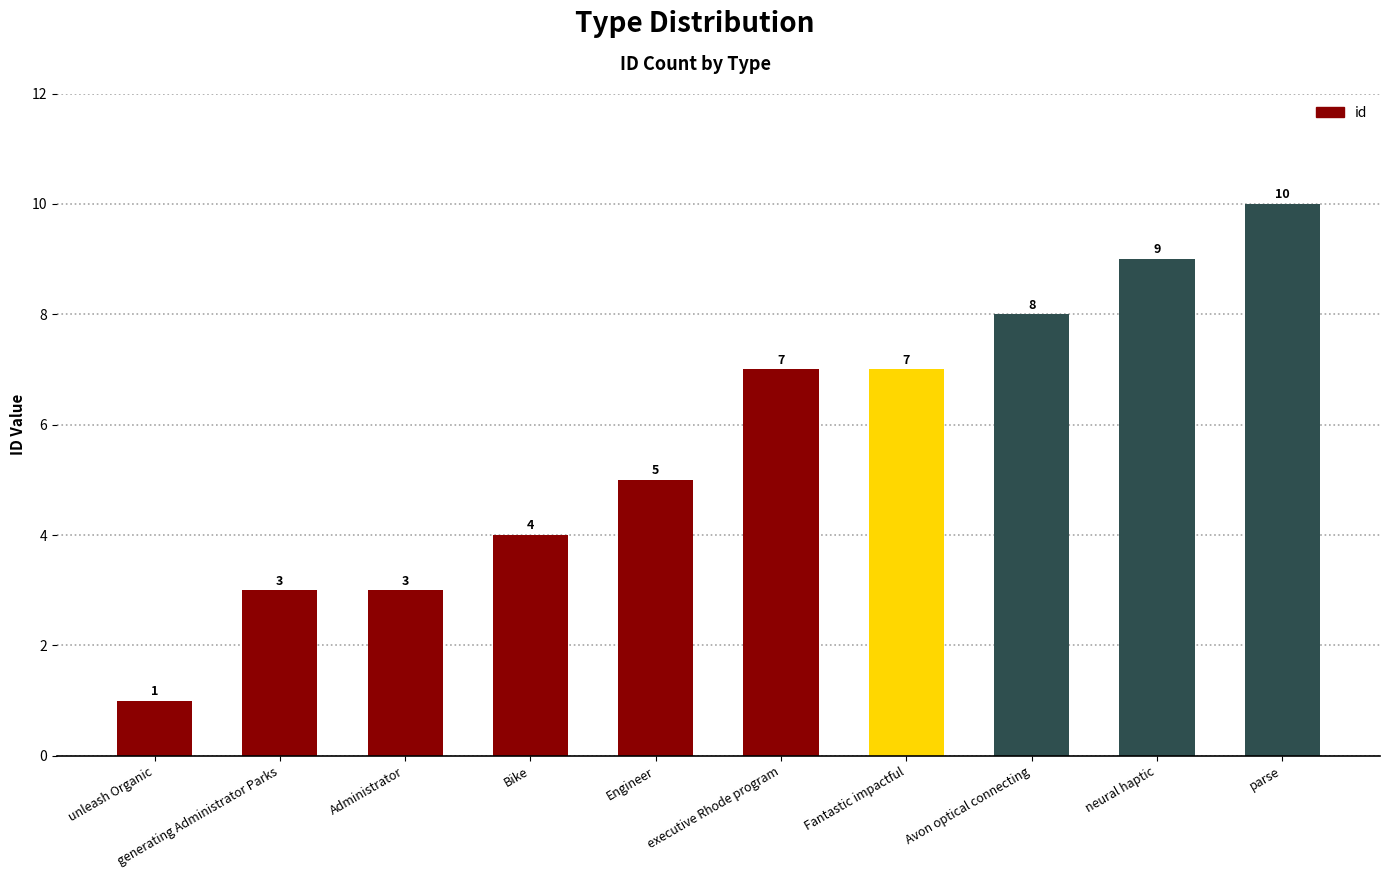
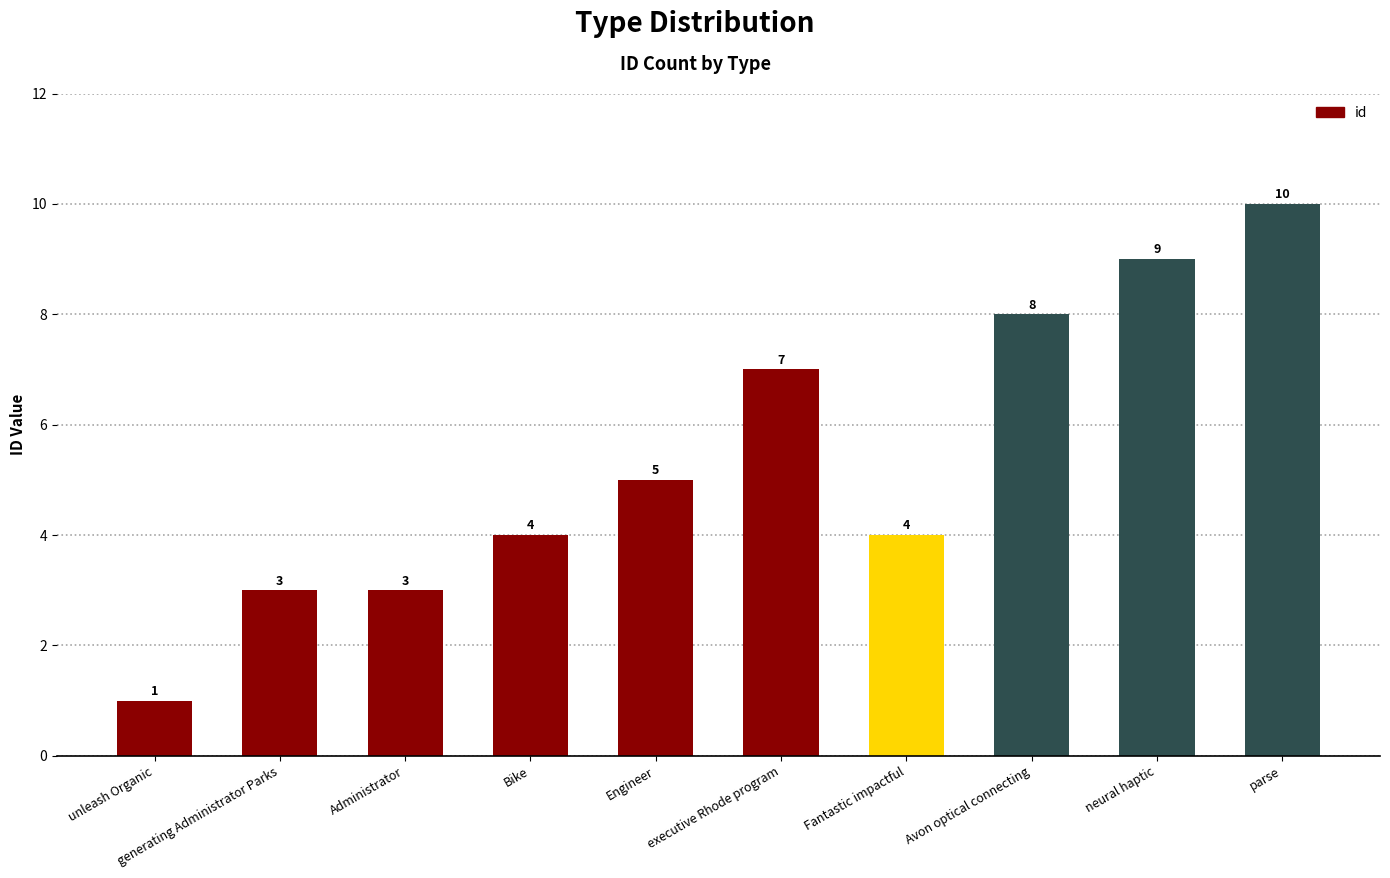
  {
    "unleash Organic": 1,
    "generating Administrator Parks": 3,
    "Administrator": 3,
    "Bike": 4,
    "Engineer": 5,
    "executive Rhode program": 7,
-   "Fantastic impactful": 7,
+   "Fantastic impactful": 4,
    "Avon optical connecting": 8,
    "neural haptic": 9,
    "parse": 10
  }
